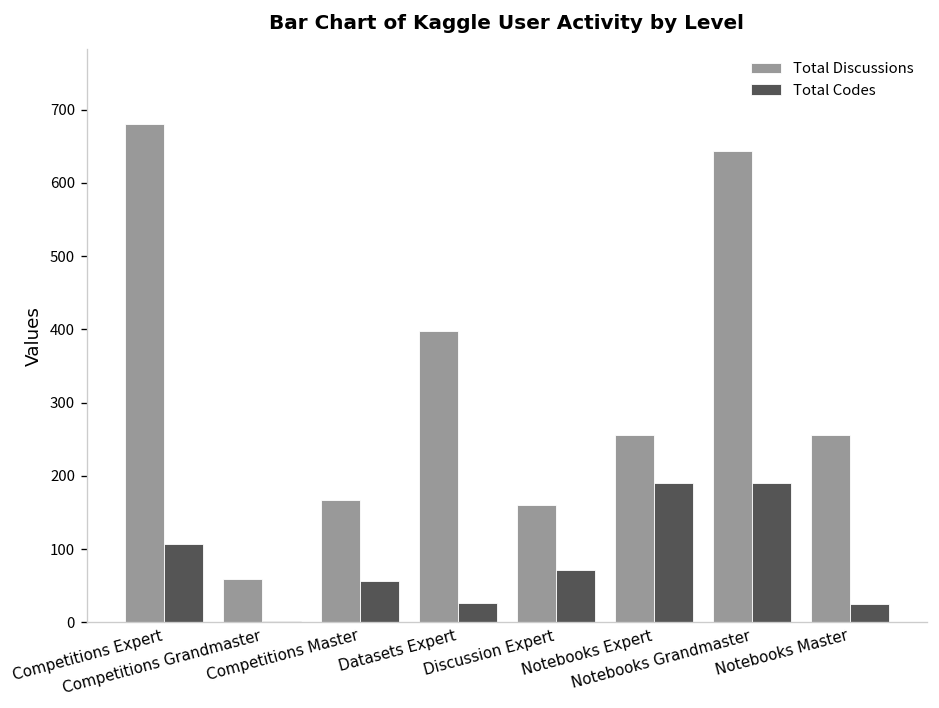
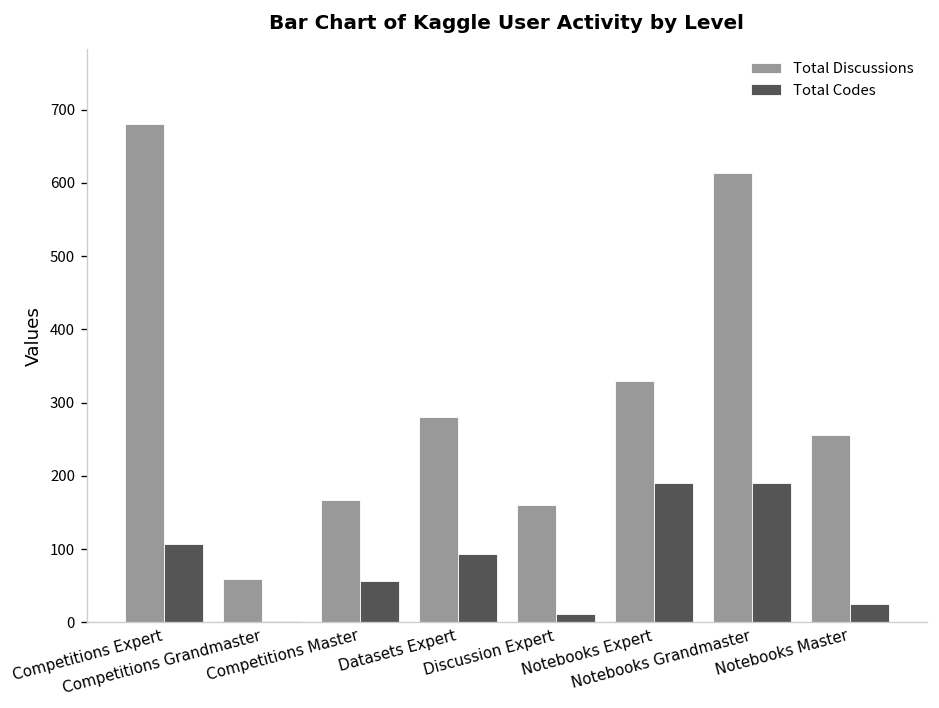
  {
    "Total Discussions": {
      "Competitions Expert": 680,
      "Competitions Grandmaster": 60,
      "Competitions Master": 170,
-     "Datasets Expert": 400,
+     "Datasets Expert": 280,
      "Discussion Expert": 160,
-     "Notebooks Expert": 260,
-     "Notebooks Grandmaster": 640,
+     "Notebooks Expert": 330,
+     "Notebooks Grandmaster": 610,
      "Notebooks Master": 260
    },
    "Total Codes": {
      "Competitions Expert": 110,
      "Competitions Master": 60,
-     "Datasets Expert": 30,
-     "Discussion Expert": 70,
+     "Datasets Expert": 90,
+     "Discussion Expert": 10,
      "Notebooks Expert": 190,
      "Notebooks Grandmaster": 190,
      "Notebooks Master": 30
    }
  }
